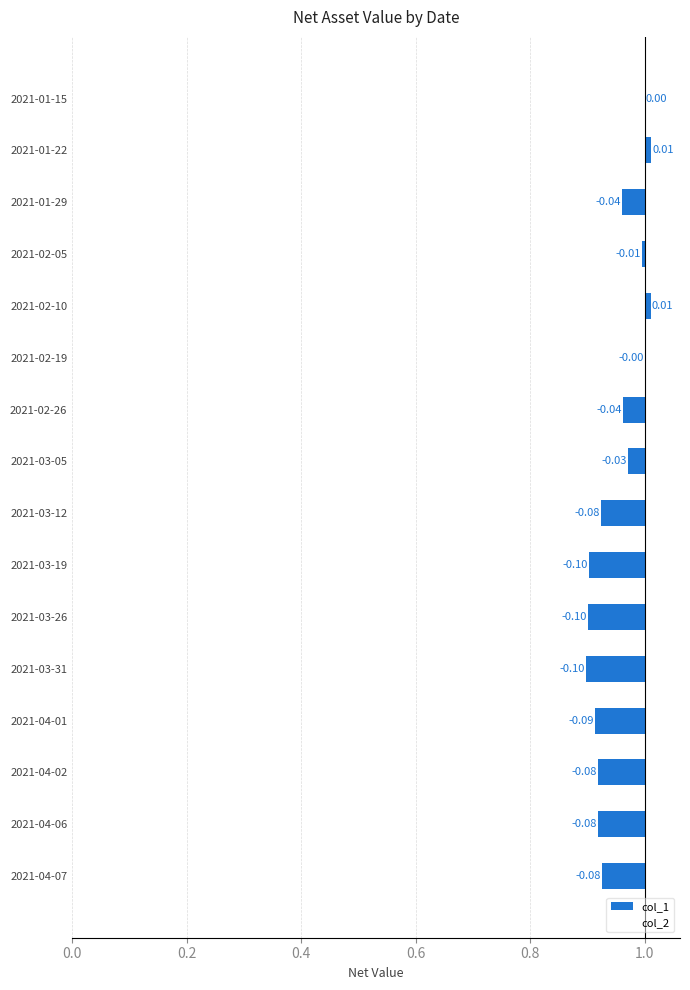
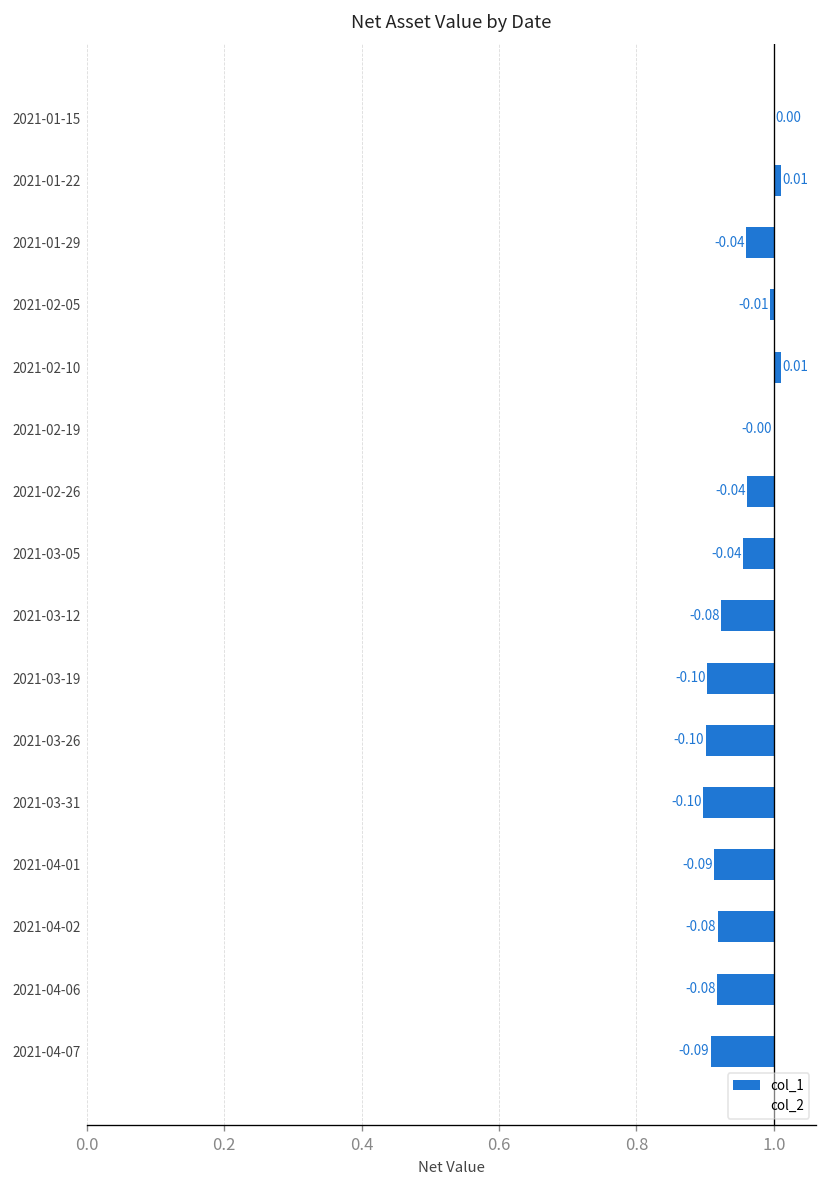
  {
    "col_1": {
      "2021-01-15": 0.00,
      "2021-01-22": 0.01,
      "2021-01-29": -0.04,
      "2021-02-05": -0.01,
      "2021-02-10": 0.01,
      "2021-02-19": -0.00,
      "2021-02-26": -0.04,
-     "2021-03-05": -0.03,
+     "2021-03-05": -0.04,
      "2021-03-12": -0.08,
      "2021-03-19": -0.10,
      "2021-03-26": -0.10,
      "2021-03-31": -0.10,
      "2021-04-01": -0.09,
      "2021-04-02": -0.08,
      "2021-04-06": -0.08,
-     "2021-04-07": -0.08
+     "2021-04-07": -0.09
    },
    "col_2": {
      "2021-01-15": 0.00,
      "2021-01-22": 0.00,
      "2021-01-29": 0.00,
      "2021-02-05": 0.00,
      "2021-02-10": 0.00,
      "2021-02-19": 0.00,
      "2021-02-26": 0.00,
      "2021-03-05": 0.00,
      "2021-03-12": 0.00,
      "2021-03-19": 0.00,
      "2021-03-26": 0.00,
      "2021-03-31": 0.00,
      "2021-04-01": 0.00,
      "2021-04-02": 0.00,
      "2021-04-06": 0.00,
      "2021-04-07": 0.00
    }
  }
